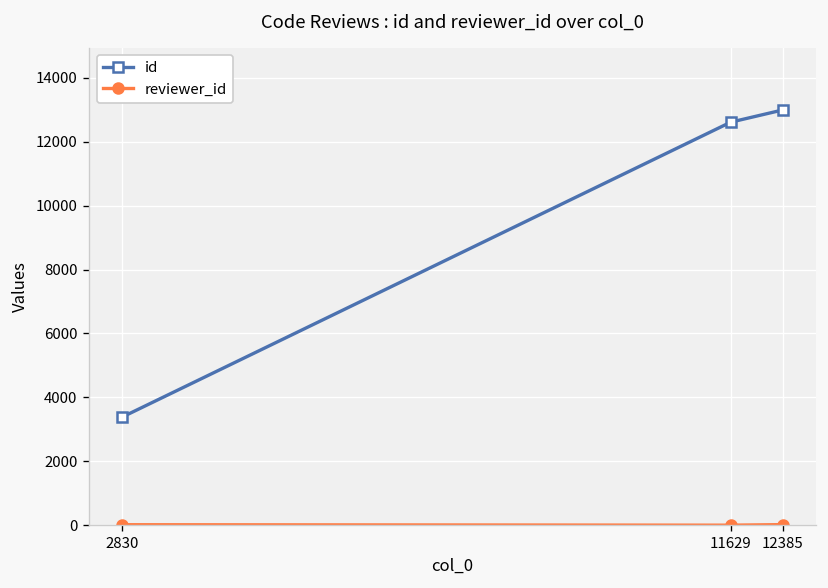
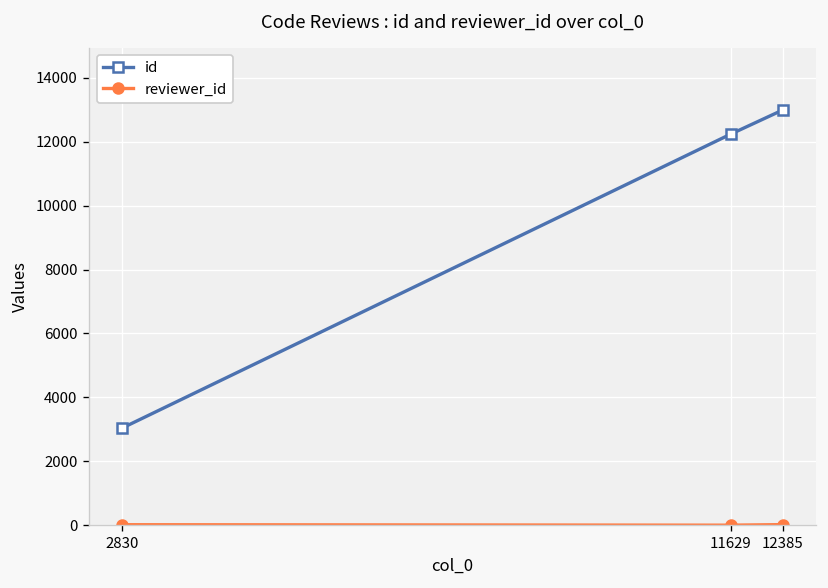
  {
    "id": {
-     "2830": 3400,
-     "11629": 12600,
+     "2830": 3000,
+     "11629": 12200,
      "12385": 13000
    },
    "reviewer_id": {
      "2830": 0,
      "11629": 0,
      "12385": 0
    }
  }
